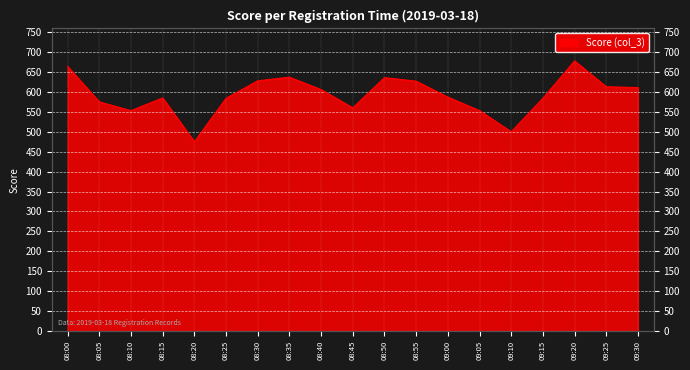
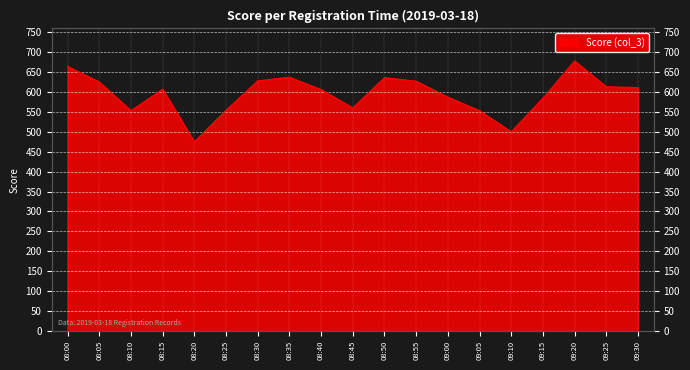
  {
    "08:00": 660,
-   "08:05": 580,
+   "08:05": 630,
    "08:10": 550,
-   "08:15": 590,
+   "08:15": 610,
    "08:20": 480,
-   "08:25": 580,
+   "08:25": 550,
    "08:30": 630,
    "08:35": 640,
    "08:40": 610,
    "08:45": 560,
    "08:50": 640,
    "08:55": 630,
    "09:00": 590,
    "09:05": 550,
    "09:10": 500,
    "09:15": 580,
    "09:20": 680,
    "09:25": 610,
    "09:30": 610
  }
